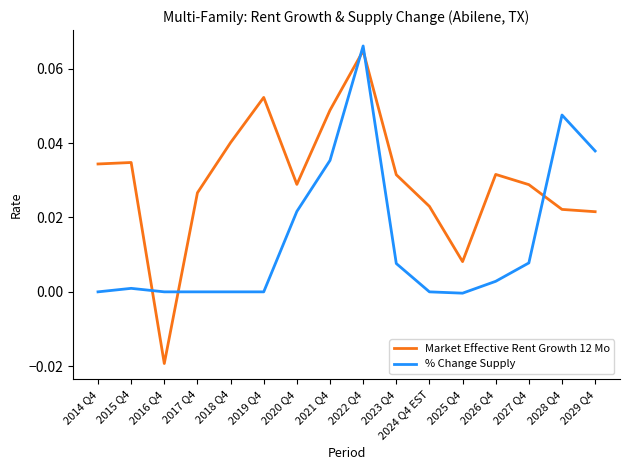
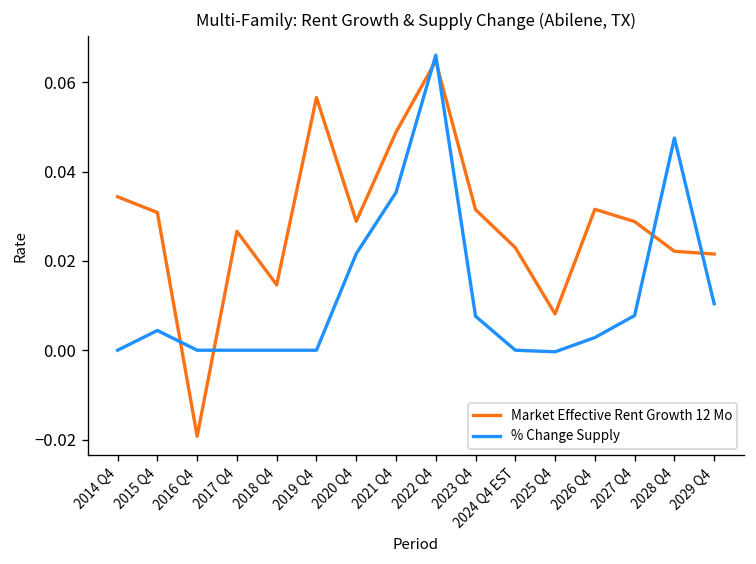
  {
    "Market Effective Rent Growth 12 Mo": {
      "2014 Q4": 0.034,
-     "2015 Q4": 0.035,
+     "2015 Q4": 0.031,
      "2016 Q4": -0.019,
      "2017 Q4": 0.027,
-     "2018 Q4": 0.040,
-     "2019 Q4": 0.052,
+     "2018 Q4": 0.015,
+     "2019 Q4": 0.057,
      "2020 Q4": 0.029,
      "2021 Q4": 0.049,
      "2022 Q4": 0.065,
      "2023 Q4": 0.031,
      "2024 Q4 EST": 0.023,
      "2025 Q4": 0.008,
      "2026 Q4": 0.032,
      "2027 Q4": 0.029,
      "2028 Q4": 0.022,
      "2029 Q4": 0.022
    },
    "% Change Supply": {
      "2014 Q4": 0.000,
-     "2015 Q4": 0.001,
+     "2015 Q4": 0.004,
      "2016 Q4": 0.000,
      "2017 Q4": 0.000,
      "2018 Q4": 0.000,
      "2019 Q4": 0.000,
      "2020 Q4": 0.022,
      "2021 Q4": 0.035,
      "2022 Q4": 0.066,
      "2023 Q4": 0.008,
      "2024 Q4 EST": 0.000,
      "2025 Q4": 0.000,
      "2026 Q4": 0.003,
      "2027 Q4": 0.008,
      "2028 Q4": 0.048,
-     "2029 Q4": 0.038
+     "2029 Q4": 0.010
    }
  }
